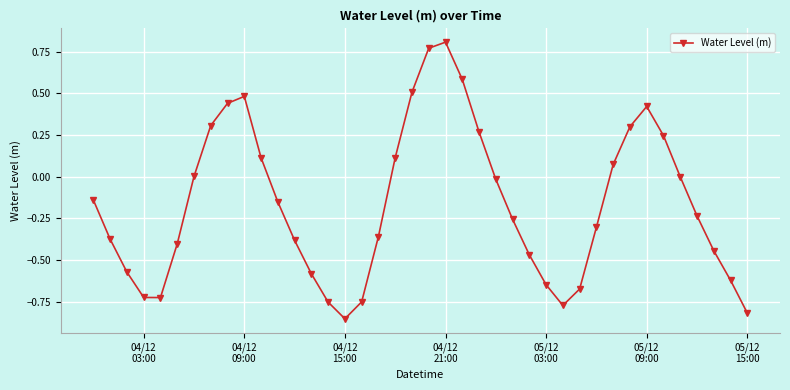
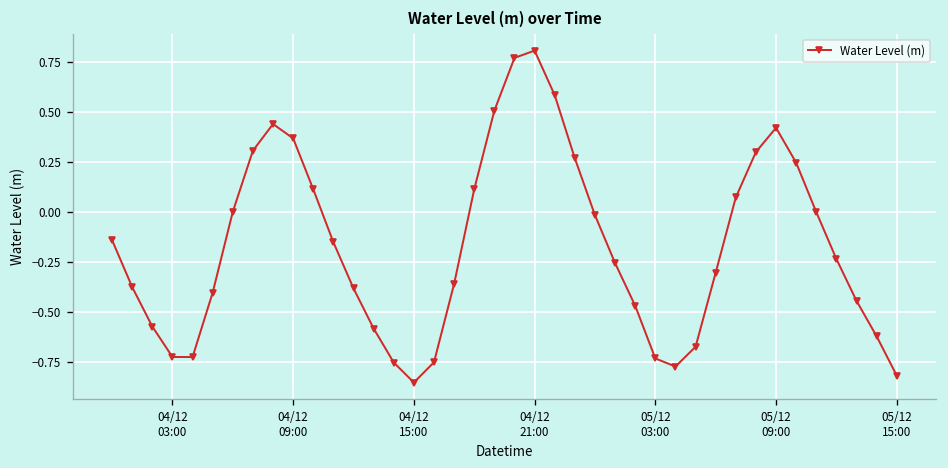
  {
    "04/12 03:00": -0.72,
-   "04/12 09:00": 0.48,
+   "04/12 09:00": 0.37,
    "04/12 15:00": -0.85,
    "04/12 21:00": 0.81,
-   "05/12 03:00": -0.65,
+   "05/12 03:00": -0.73,
    "05/12 09:00": 0.42,
    "05/12 15:00": -0.82
  }
